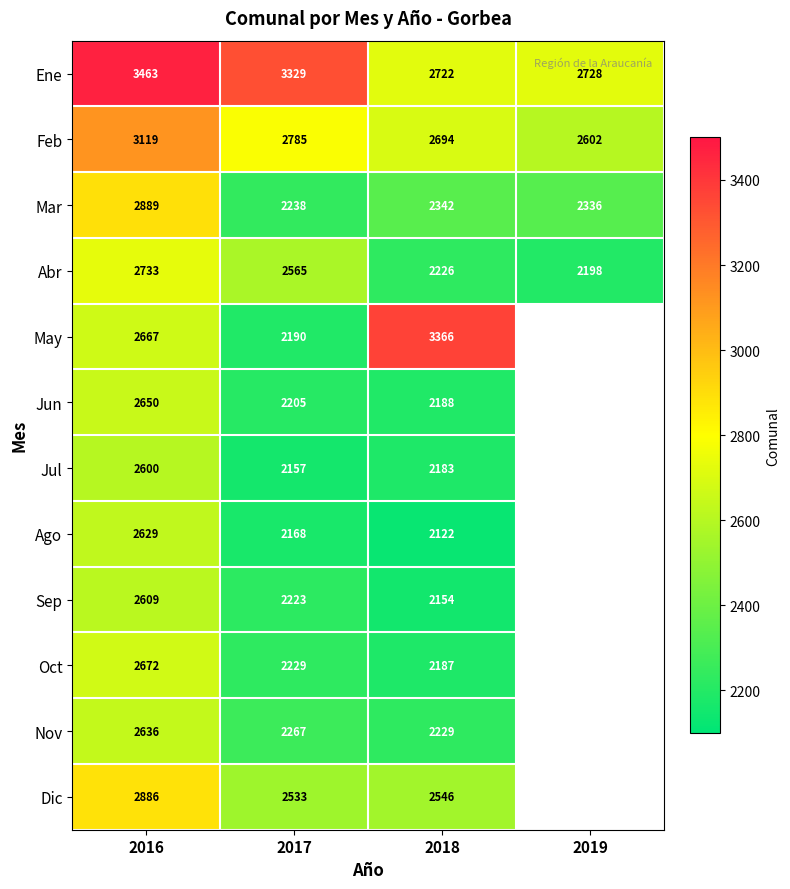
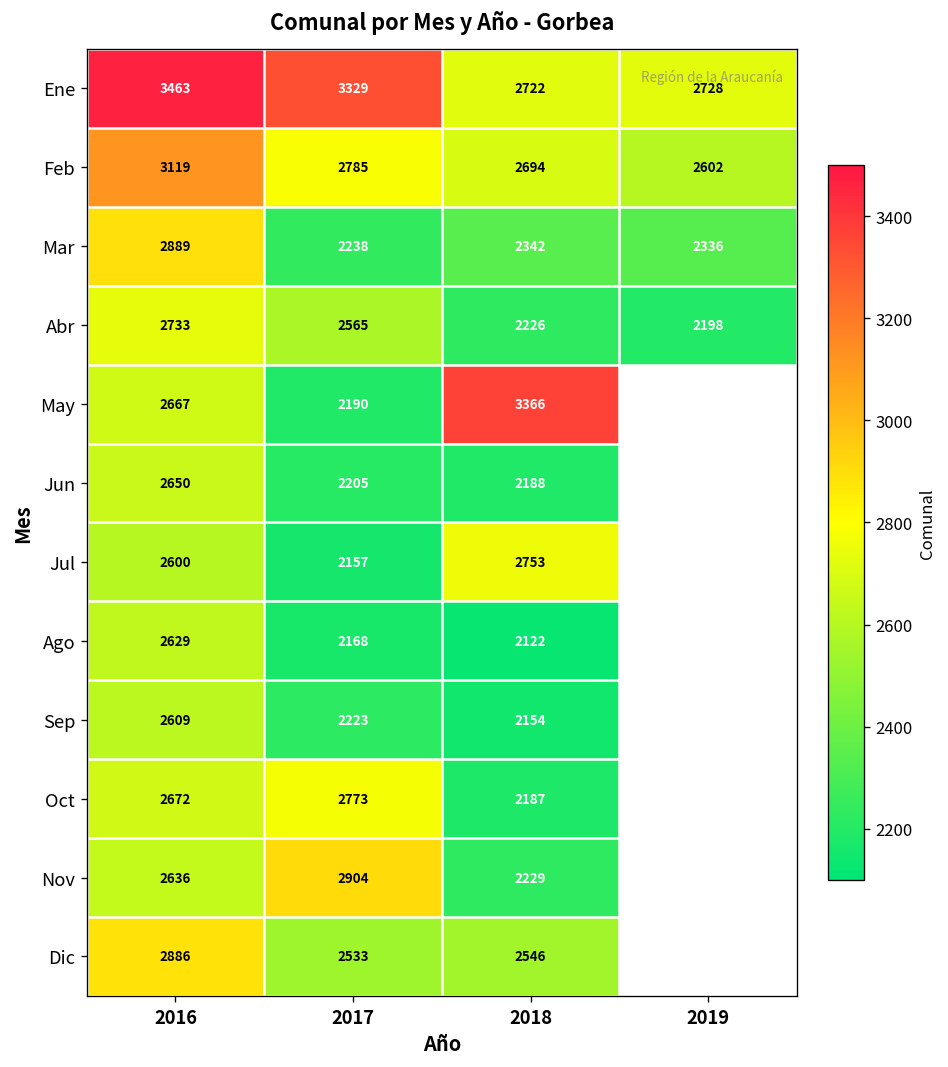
  {
    "Ene": {
      "2016": 3463,
      "2017": 3329,
      "2018": 2722
    },
    "Feb": {
      "2016": 3119,
      "2017": 2785,
      "2018": 2694,
      "2019": 2602
    },
    "Mar": {
      "2016": 2889,
      "2017": 2238,
      "2018": 2342,
      "2019": 2336
    },
    "Abr": {
      "2016": 2733,
      "2017": 2565,
      "2018": 2226,
      "2019": 2198
    },
    "May": {
      "2016": 2667,
      "2017": 2190,
      "2018": 3366
    },
    "Jun": {
      "2016": 2650,
      "2017": 2205,
      "2018": 2188
    },
    "Jul": {
      "2016": 2600,
      "2017": 2157,
-     "2018": 2183
+     "2018": 2753
    },
    "Ago": {
      "2016": 2629,
      "2017": 2168,
      "2018": 2122
    },
    "Sep": {
      "2016": 2609,
      "2017": 2223,
      "2018": 2154
    },
    "Oct": {
      "2016": 2672,
-     "2017": 2229,
+     "2017": 2773,
      "2018": 2187
    },
    "Nov": {
      "2016": 2636,
-     "2017": 2267,
+     "2017": 2904,
      "2018": 2229
    },
    "Dic": {
      "2016": 2886,
      "2017": 2533,
      "2018": 2546
    }
  }
